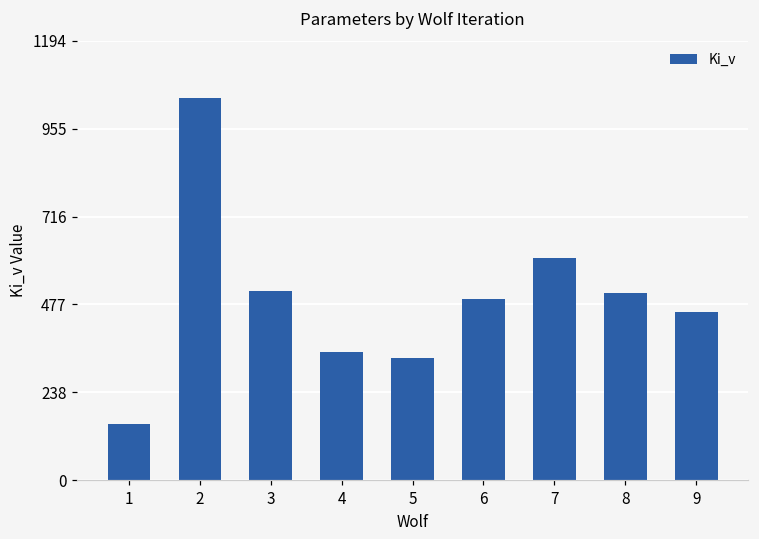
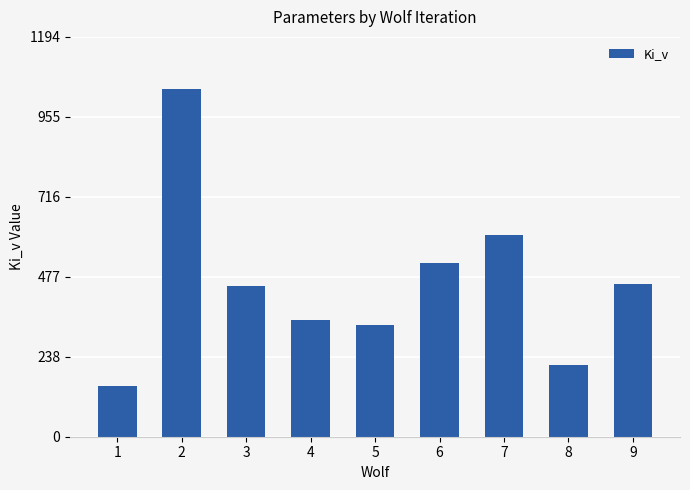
  {
    "1": 150,
    "2": 1040,
-   "3": 510,
+   "3": 450,
    "4": 350,
    "5": 330,
-   "6": 490,
+   "6": 520,
    "7": 600,
-   "8": 510,
+   "8": 220,
    "9": 460
  }
